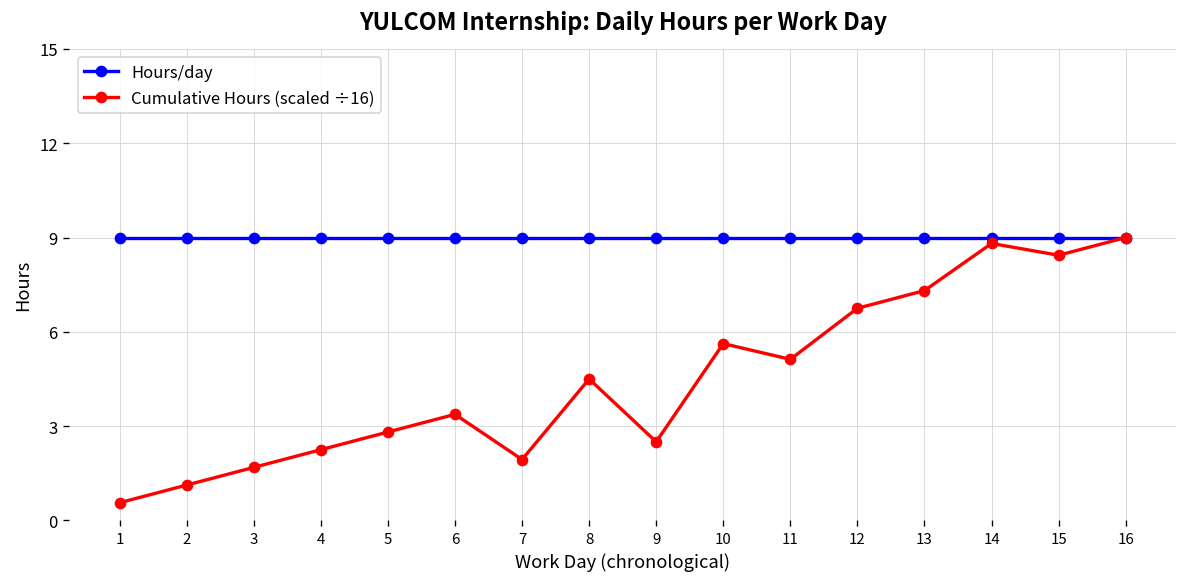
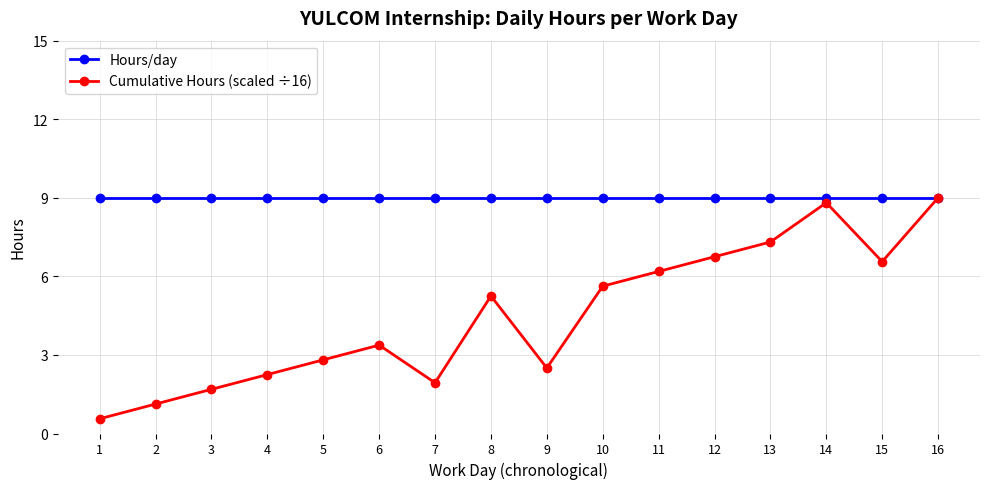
  {
    "Hours/day": {
      "1": 9.0,
      "2": 9.0,
      "3": 9.0,
      "4": 9.0,
      "5": 9.0,
      "6": 9.0,
      "7": 9.0,
      "8": 9.0,
      "9": 9.0,
      "10": 9.0,
      "11": 9.0,
      "12": 9.0,
      "13": 9.0,
      "14": 9.0,
      "15": 9.0
    },
    "Cumulative Hours (scaled ÷16)": {
      "1": 0.6,
      "2": 1.1,
      "3": 1.7,
      "4": 2.3,
      "5": 2.8,
      "6": 3.4,
      "7": 1.9,
-     "8": 4.5,
+     "8": 5.3,
      "9": 2.5,
      "10": 5.6,
-     "11": 5.1,
+     "11": 6.2,
      "12": 6.8,
      "13": 7.3,
      "14": 8.8,
-     "15": 8.4
+     "15": 6.6
    }
  }
